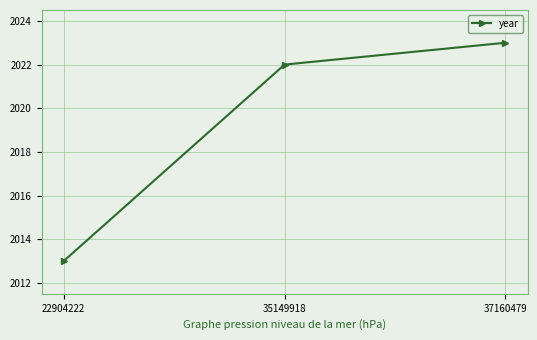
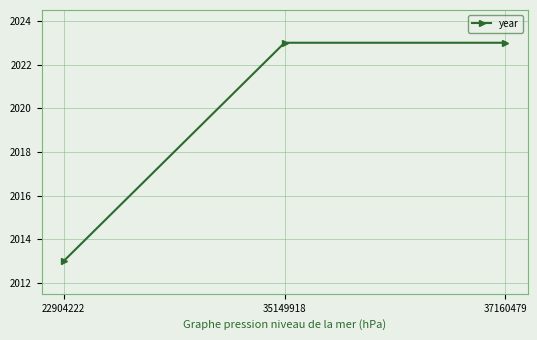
  {
    "22904222": 2013,
-   "35149918": 2022,
+   "35149918": 2023,
    "37160479": 2023
  }
